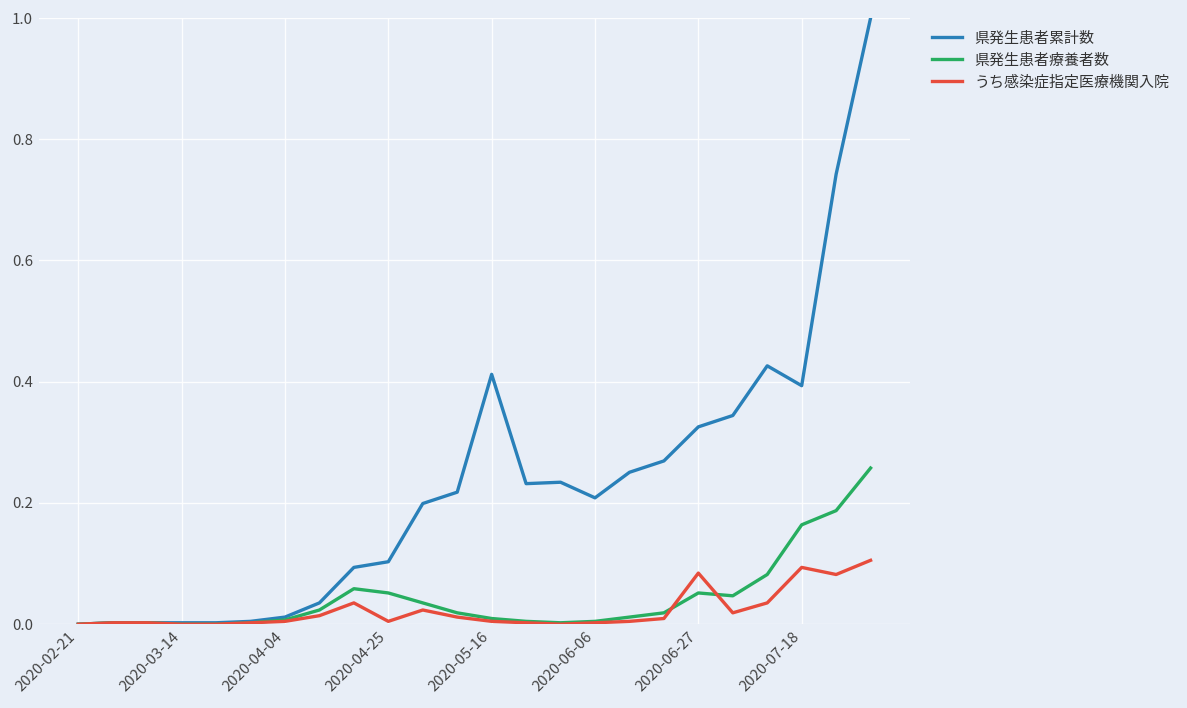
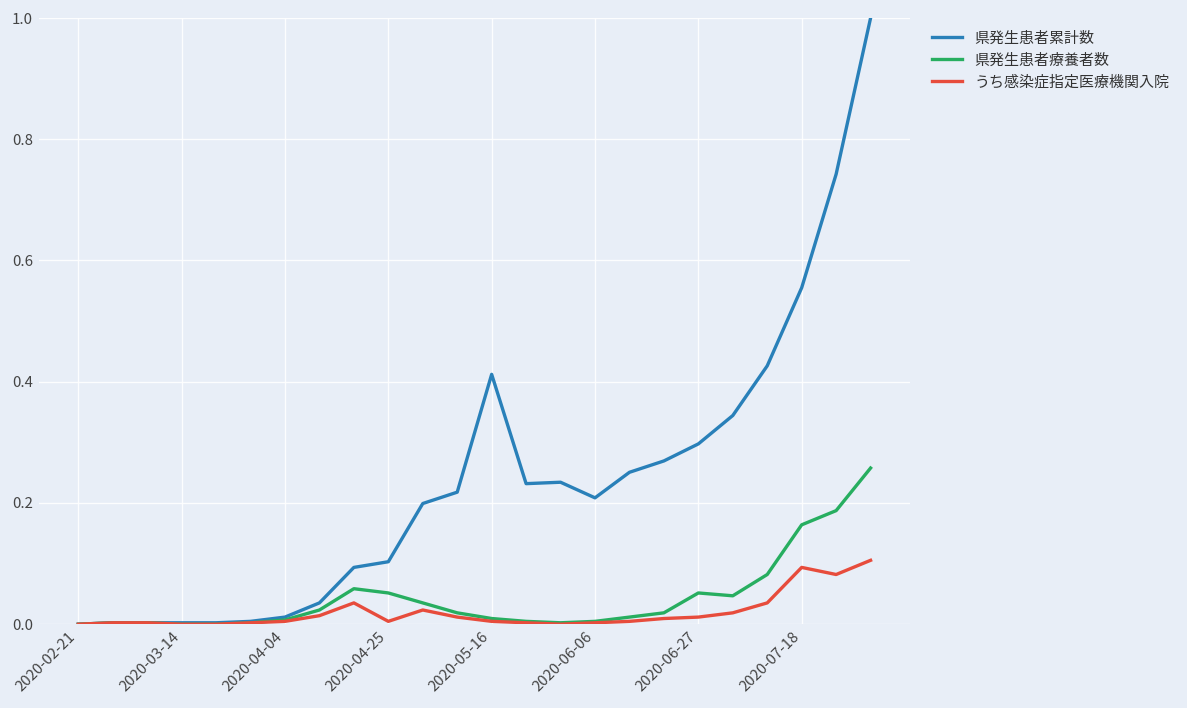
  {
    "県発生患者累計数": {
      "2020-04-25": 0.10,
      "2020-05-16": 0.41,
      "2020-06-06": 0.21,
-     "2020-06-27": 0.33,
-     "2020-07-18": 0.39
+     "2020-06-27": 0.30,
+     "2020-07-18": 0.56
    },
    "県発生患者療養者数": {
      "2020-04-25": 0.05,
      "2020-06-27": 0.05,
      "2020-07-18": 0.16
    },
    "うち感染症指定医療機関入院": {
      "2020-04-25": 0.00,
-     "2020-06-27": 0.08,
+     "2020-06-27": 0.01,
      "2020-07-18": 0.09
    }
  }
